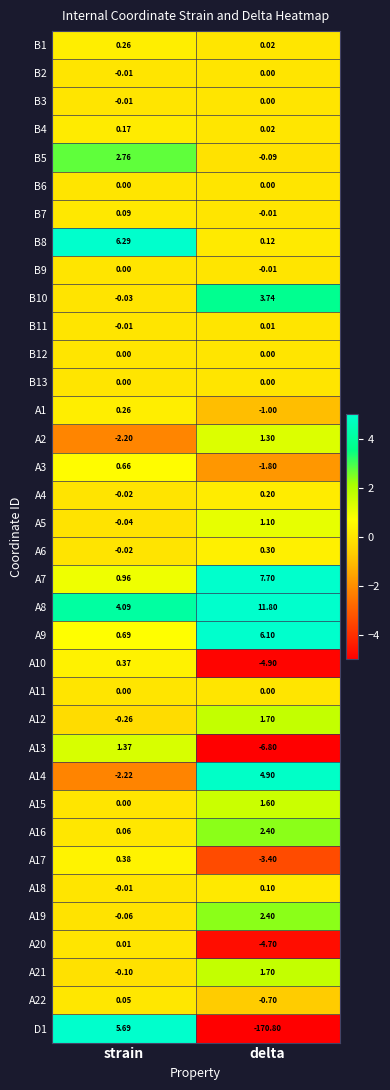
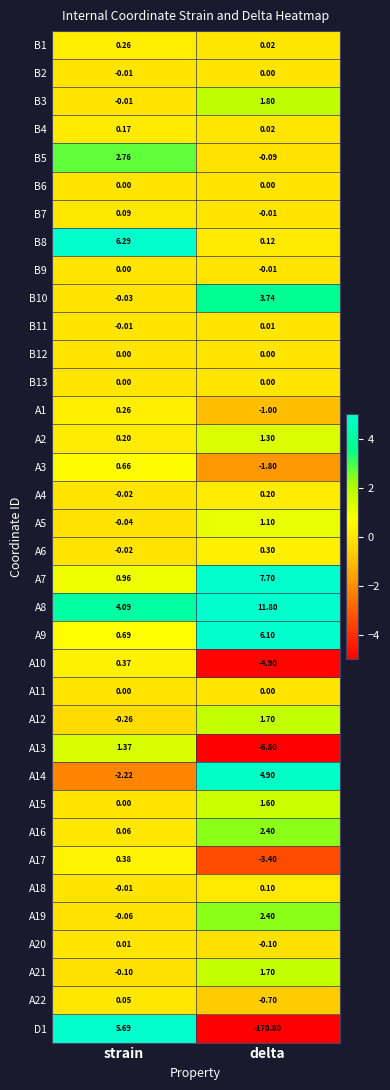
  {
    "B1": {
      "strain": 0.26,
      "delta": 0.02
    },
    "B2": {
      "strain": -0.01,
      "delta": 0.00
    },
    "B3": {
      "strain": -0.01,
-     "delta": 0.00
+     "delta": 1.80
    },
    "B4": {
      "strain": 0.17,
      "delta": 0.02
    },
    "B5": {
      "strain": 2.76,
      "delta": -0.09
    },
    "B6": {
      "strain": 0.00,
      "delta": 0.00
    },
    "B7": {
      "strain": 0.09,
      "delta": -0.01
    },
    "B8": {
      "strain": 6.29,
      "delta": 0.12
    },
    "B9": {
      "strain": 0.00,
      "delta": -0.01
    },
    "B10": {
      "strain": -0.03,
      "delta": 3.74
    },
    "B11": {
      "strain": -0.01,
      "delta": 0.01
    },
    "B12": {
      "strain": 0.00,
      "delta": 0.00
    },
    "B13": {
      "strain": 0.00,
      "delta": 0.00
    },
    "A1": {
      "strain": 0.26,
      "delta": -1.00
    },
    "A2": {
-     "strain": -2.20,
+     "strain": 0.20,
      "delta": 1.30
    },
    "A3": {
      "strain": 0.66,
      "delta": -1.80
    },
    "A4": {
      "strain": -0.02,
      "delta": 0.20
    },
    "A5": {
      "strain": -0.04,
      "delta": 1.10
    },
    "A6": {
      "strain": -0.02,
      "delta": 0.30
    },
    "A7": {
      "strain": 0.96,
      "delta": 7.70
    },
    "A8": {
      "strain": 4.09,
      "delta": 11.80
    },
    "A9": {
      "strain": 0.69,
      "delta": 6.10
    },
    "A10": {
      "strain": 0.37,
      "delta": -4.90
    },
    "A11": {
      "strain": 0.00,
      "delta": 0.00
    },
    "A12": {
      "strain": -0.26,
      "delta": 1.70
    },
    "A13": {
      "strain": 1.37,
      "delta": -6.80
    },
    "A14": {
      "strain": -2.22,
      "delta": 4.90
    },
    "A15": {
      "strain": 0.00,
      "delta": 1.60
    },
    "A16": {
      "strain": 0.06,
      "delta": 2.40
    },
    "A17": {
      "strain": 0.38,
      "delta": -3.40
    },
    "A18": {
      "strain": -0.01,
      "delta": 0.10
    },
    "A19": {
      "strain": -0.06,
      "delta": 2.40
    },
    "A20": {
      "strain": 0.01,
-     "delta": -4.70
+     "delta": -0.10
    },
    "A21": {
      "strain": -0.10,
      "delta": 1.70
    },
    "A22": {
      "strain": 0.05,
      "delta": -0.70
    },
    "D1": {
      "strain": 5.69,
      "delta": -170.80
    }
  }
